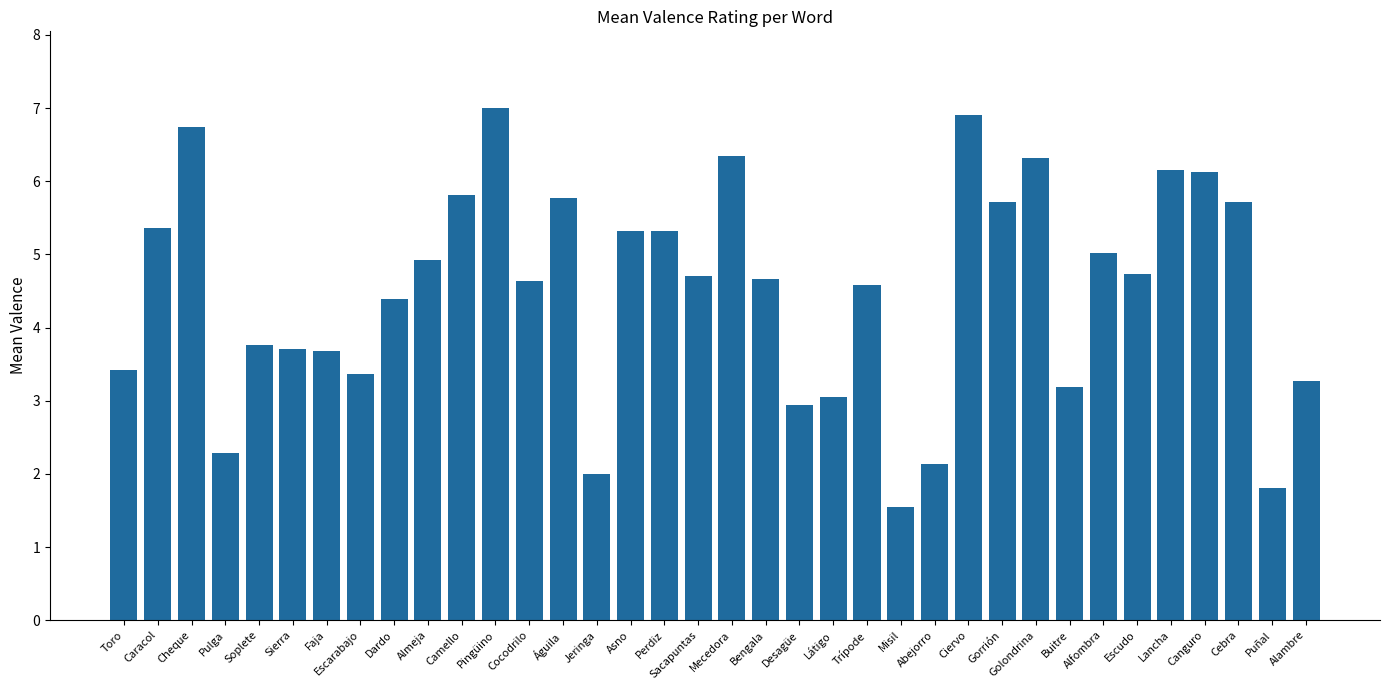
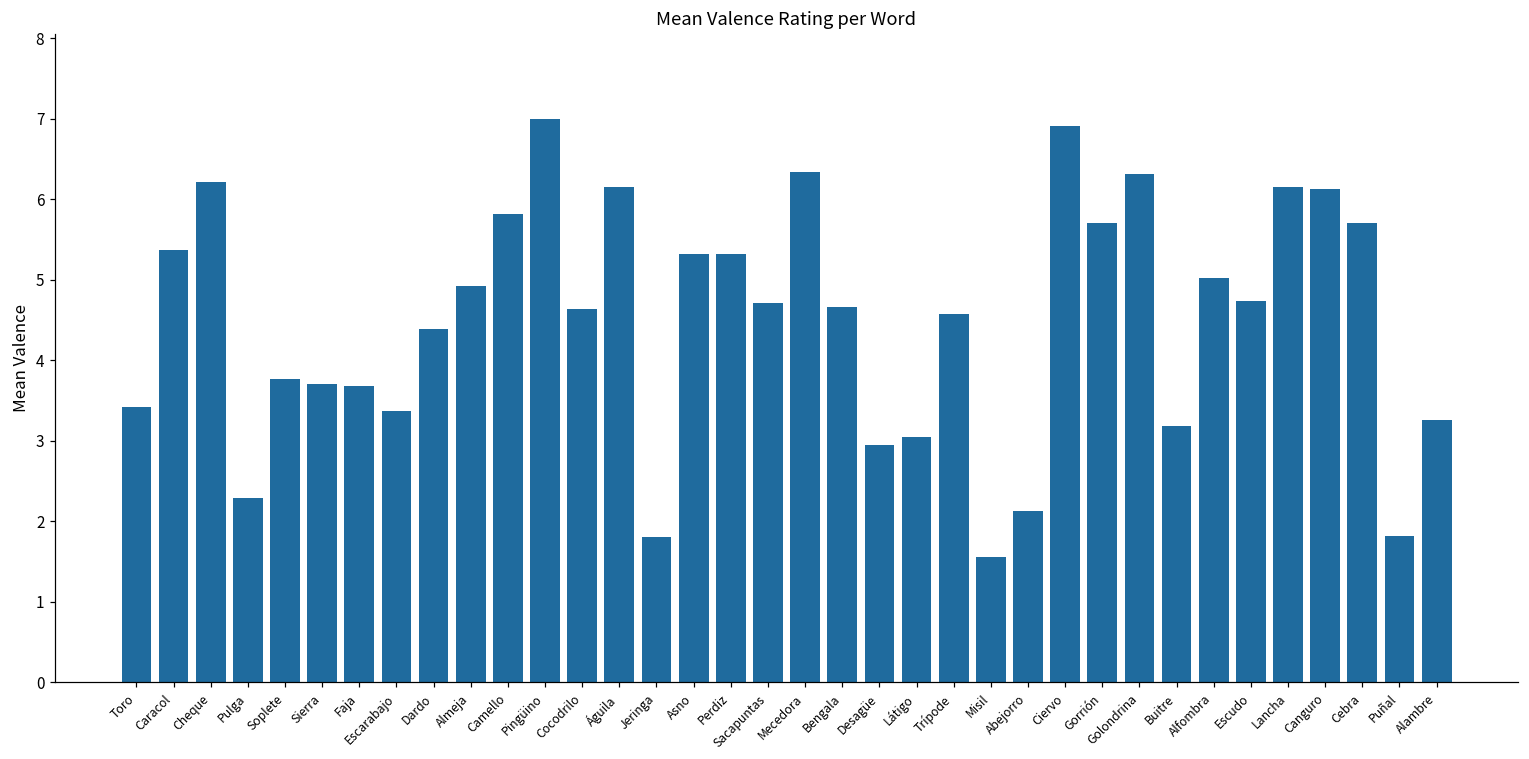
  {
    "Toro": 3.4,
    "Caracol": 5.4,
-   "Cheque": 6.7,
+   "Cheque": 6.2,
    "Pulga": 2.3,
    "Soplete": 3.8,
    "Sierra": 3.7,
    "Faja": 3.7,
    "Escarabajo": 3.4,
    "Dardo": 4.4,
    "Almeja": 4.9,
    "Camello": 5.8,
    "Pingüino": 7.0,
    "Cocodrilo": 4.6,
-   "Águila": 5.8,
-   "Jeringa": 2.0,
+   "Águila": 6.2,
+   "Jeringa": 1.8,
    "Asno": 5.3,
    "Perdiz": 5.3,
    "Sacapuntas": 4.7,
    "Mecedora": 6.3,
    "Bengala": 4.7,
    "Desagüe": 2.9,
    "Látigo": 3.1,
    "Trípode": 4.6,
    "Misil": 1.6,
    "Abejorro": 2.1,
    "Ciervo": 6.9,
    "Gorrión": 5.7,
    "Golondrina": 6.3,
    "Buitre": 3.2,
    "Alfombra": 5.0,
    "Escudo": 4.7,
    "Lancha": 6.2,
    "Canguro": 6.1,
    "Cebra": 5.7,
    "Puñal": 1.8,
    "Alambre": 3.3
  }
